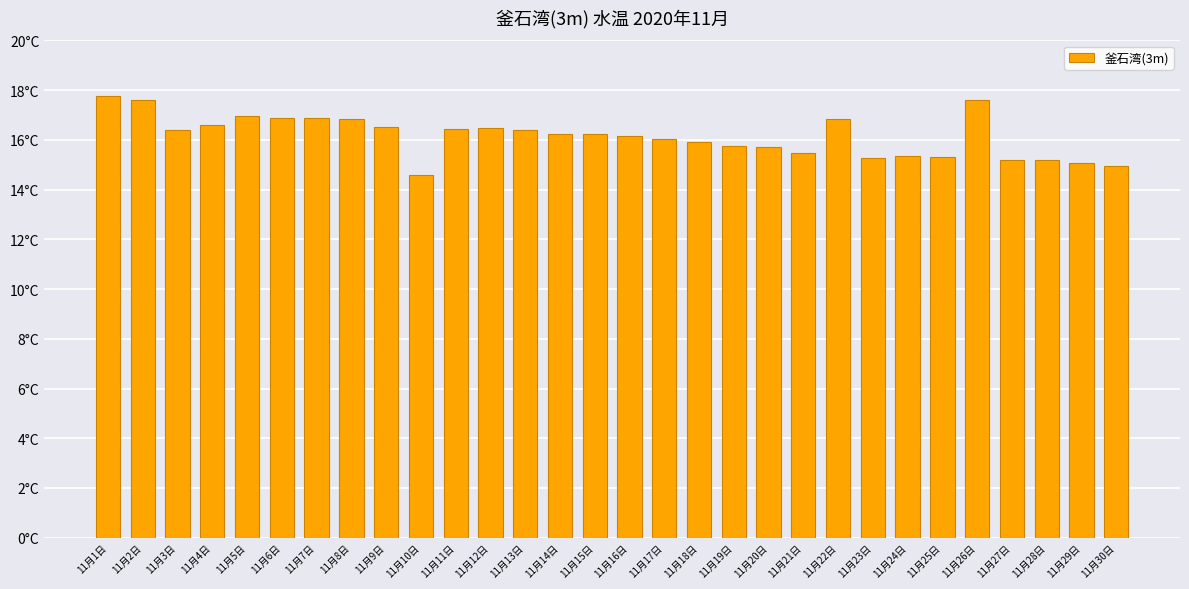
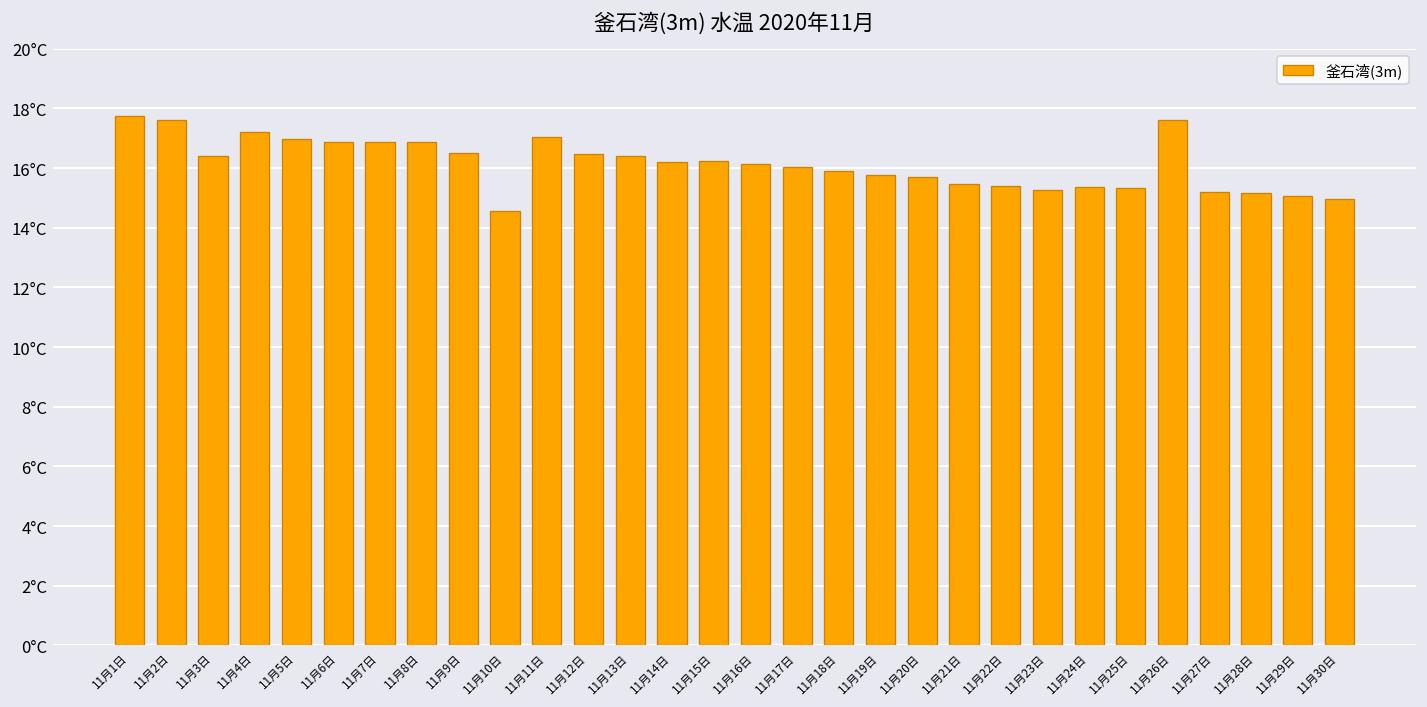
  {
    "11月1日": "17.8°C",
    "11月2日": "17.6°C",
    "11月3日": "16.4°C",
-   "11月4日": "16.6°C",
+   "11月4日": "17.2°C",
    "11月5日": "17.0°C",
    "11月6日": "16.9°C",
    "11月7日": "16.9°C",
    "11月8日": "16.9°C",
    "11月9日": "16.5°C",
    "11月10日": "14.6°C",
-   "11月11日": "16.4°C",
+   "11月11日": "17.1°C",
    "11月12日": "16.5°C",
    "11月13日": "16.4°C",
    "11月14日": "16.2°C",
    "11月15日": "16.2°C",
    "11月16日": "16.2°C",
    "11月17日": "16.0°C",
    "11月18日": "15.9°C",
    "11月19日": "15.8°C",
    "11月20日": "15.7°C",
    "11月21日": "15.5°C",
-   "11月22日": "16.9°C",
+   "11月22日": "15.4°C",
    "11月23日": "15.3°C",
    "11月24日": "15.4°C",
    "11月25日": "15.3°C",
    "11月26日": "17.6°C",
    "11月27日": "15.2°C",
    "11月28日": "15.2°C",
    "11月29日": "15.1°C",
    "11月30日": "15.0°C"
  }
